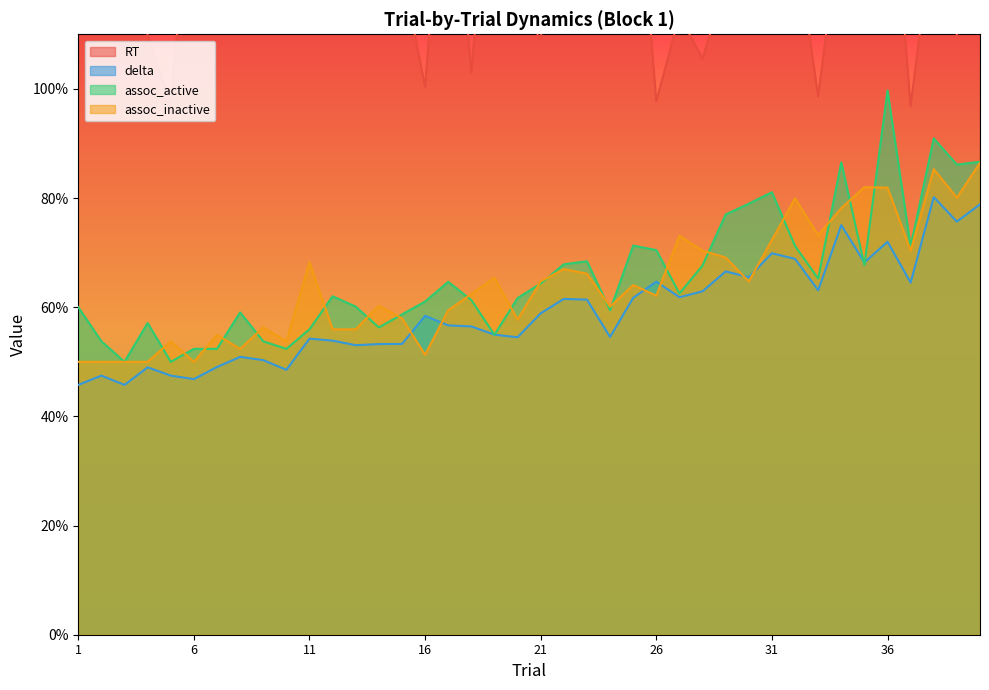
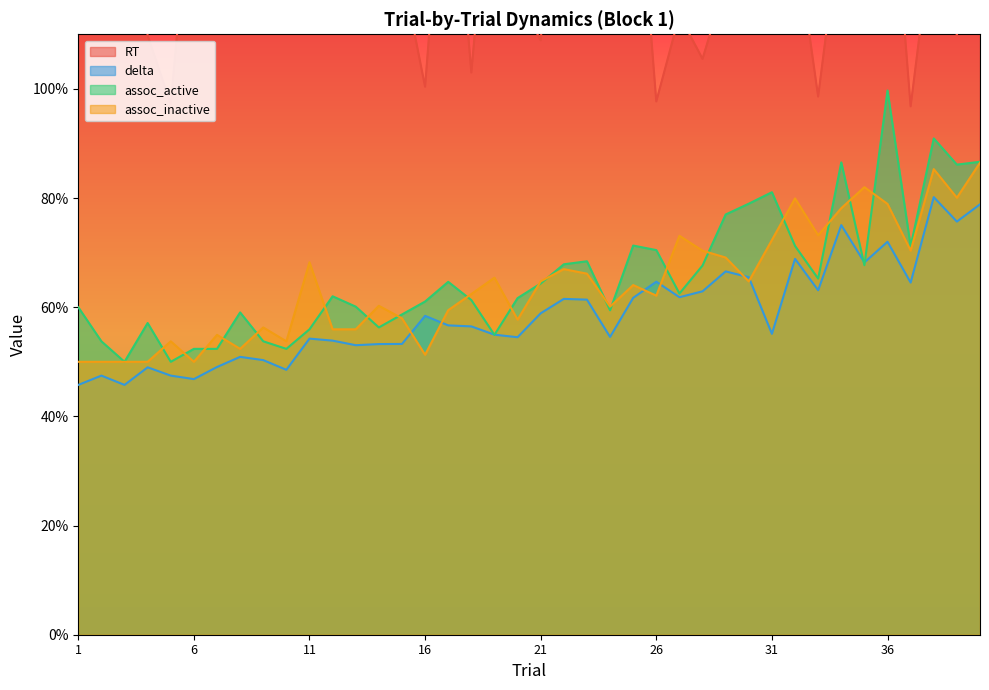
  {
    "RT": {
      "16": "100%",
      "21": "109%",
      "26": "98%"
    },
    "delta": {
      "1": "46%",
      "6": "47%",
      "11": "54%",
      "16": "58%",
      "21": "59%",
      "26": "65%",
-     "31": "70%",
+     "31": "55%",
      "36": "72%"
    },
    "assoc_active": {
      "1": "60%",
      "6": "52%",
      "11": "56%",
      "16": "61%",
      "26": "70%",
      "31": "81%",
      "36": "100%"
    },
    "assoc_inactive": {
      "1": "50%",
      "6": "50%",
      "11": "68%",
      "16": "51%",
      "26": "62%",
      "31": "72%",
-     "36": "82%"
+     "36": "79%"
    }
  }
